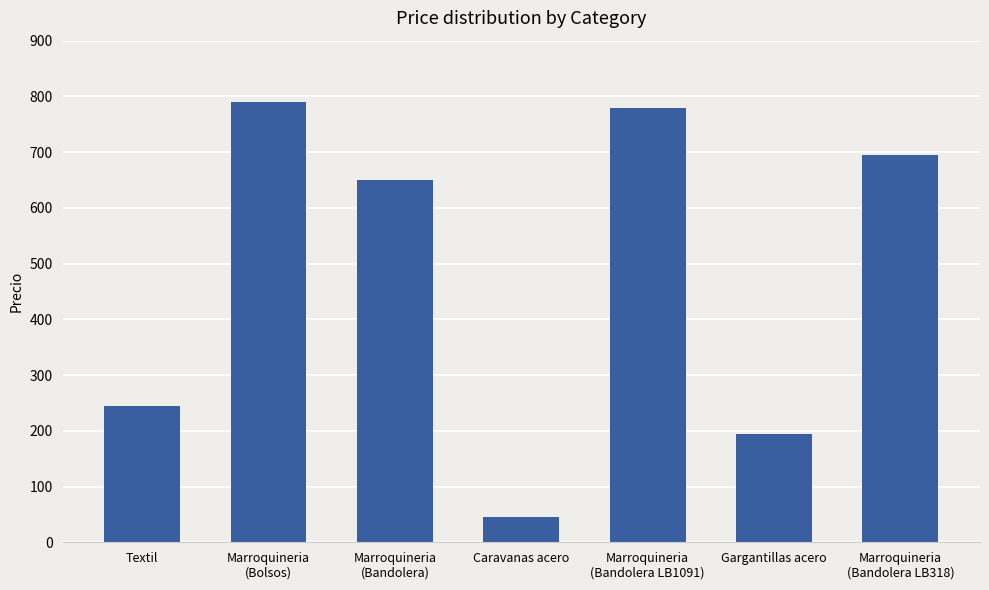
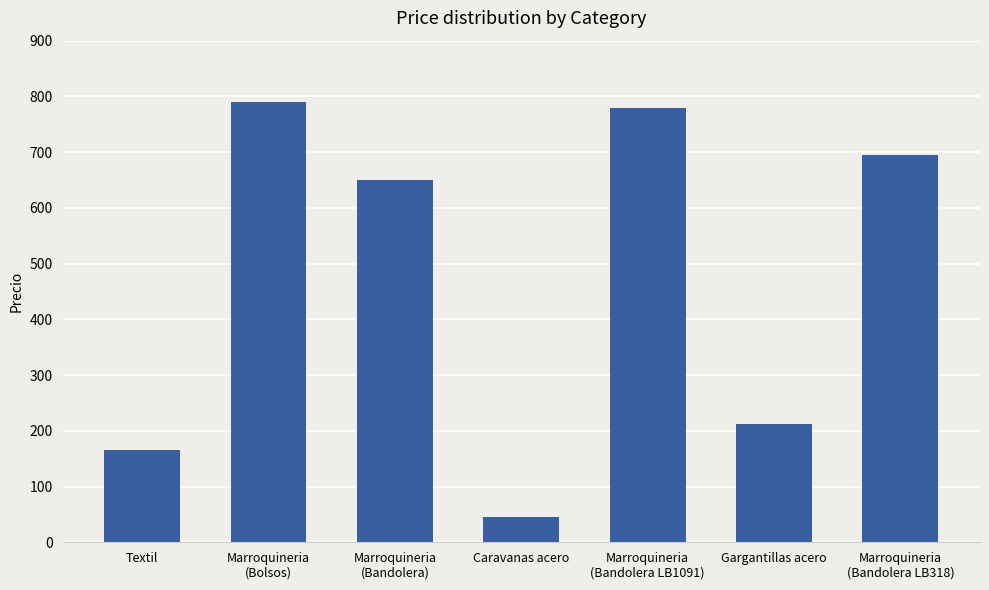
  {
-   "Textil": 250,
+   "Textil": 170,
    "Marroquineria (Bolsos)": 790,
    "Marroquineria (Bandolera)": 650,
    "Caravanas acero": 50,
    "Marroquineria (Bandolera LB1091)": 780,
-   "Gargantillas acero": 200,
+   "Gargantillas acero": 210,
    "Marroquineria (Bandolera LB318)": 700
  }
